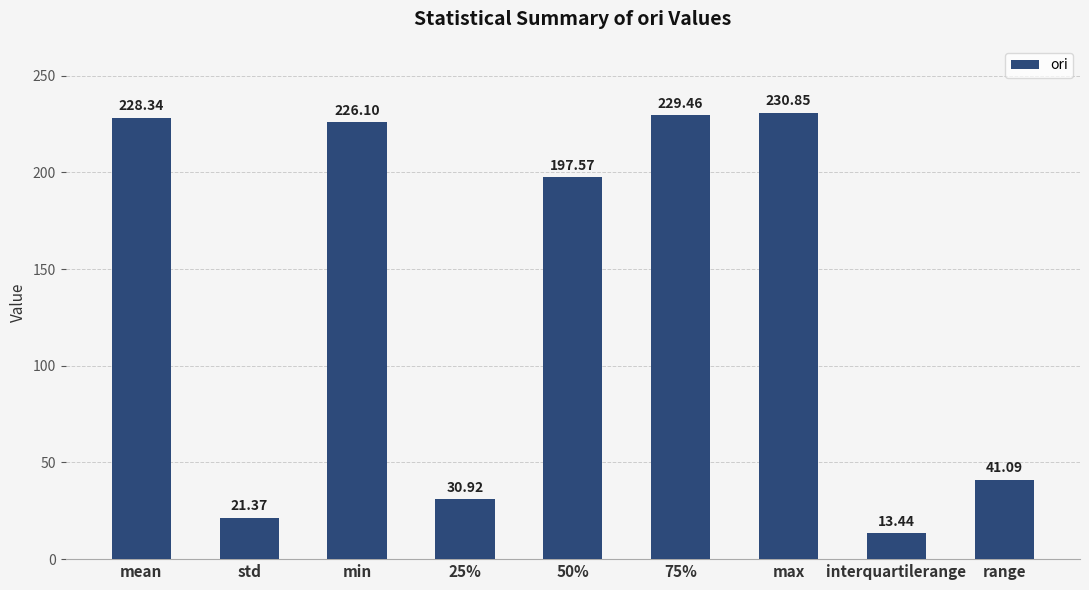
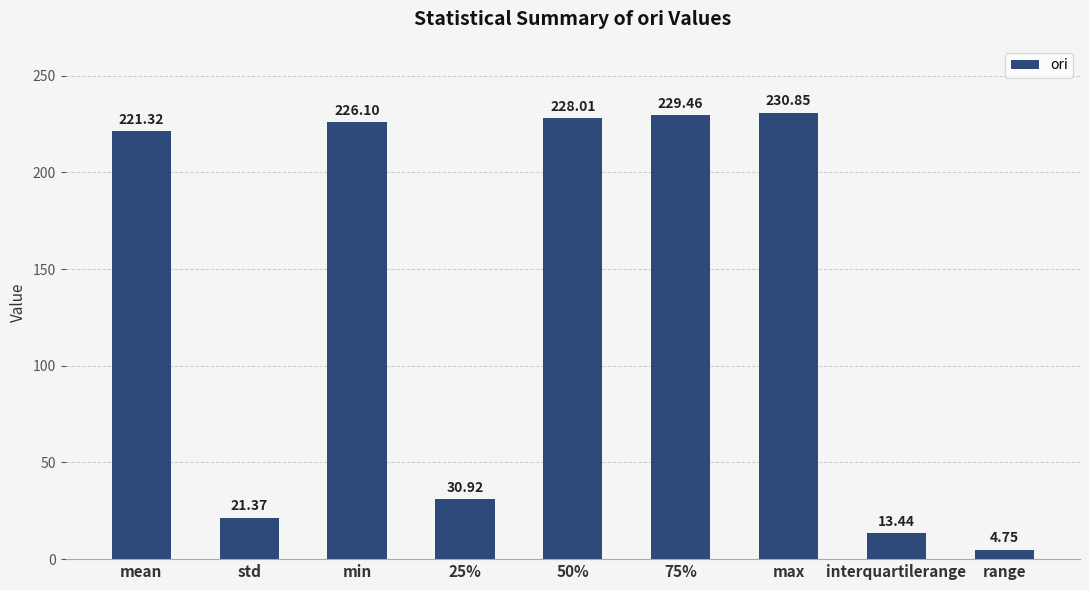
  {
-   "mean": 228.34,
+   "mean": 221.32,
    "std": 21.37,
    "min": 226.10,
    "25%": 30.92,
-   "50%": 197.57,
+   "50%": 228.01,
    "75%": 229.46,
    "max": 230.85,
    "interquartilerange": 13.44,
-   "range": 41.09
+   "range": 4.75
  }
